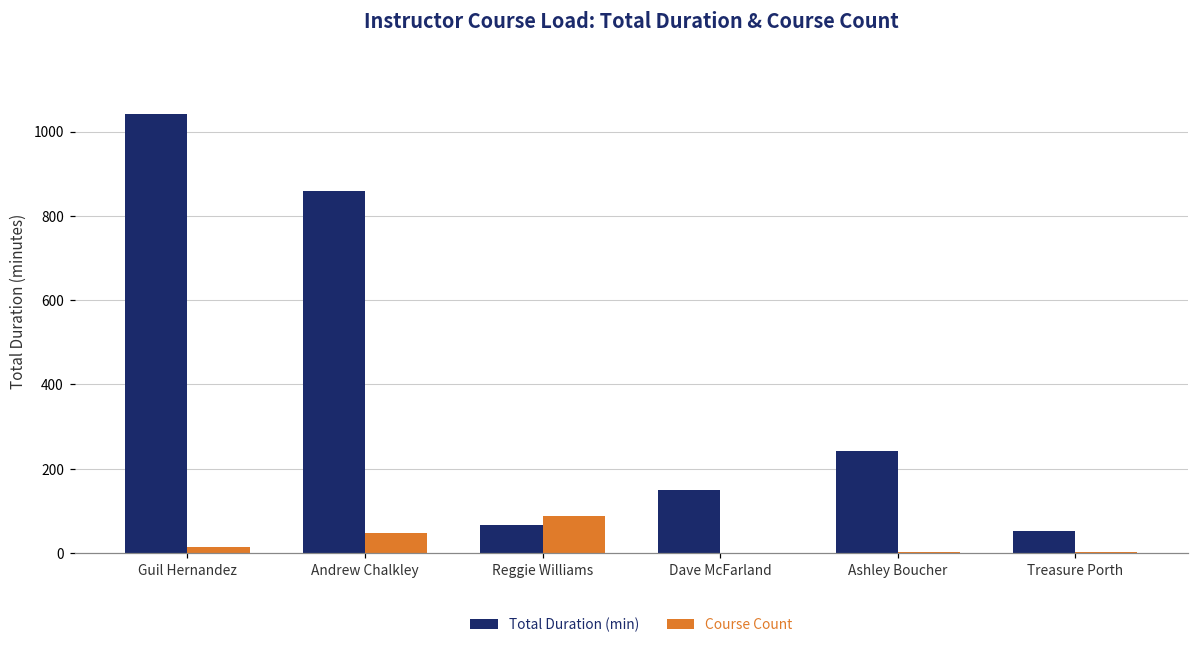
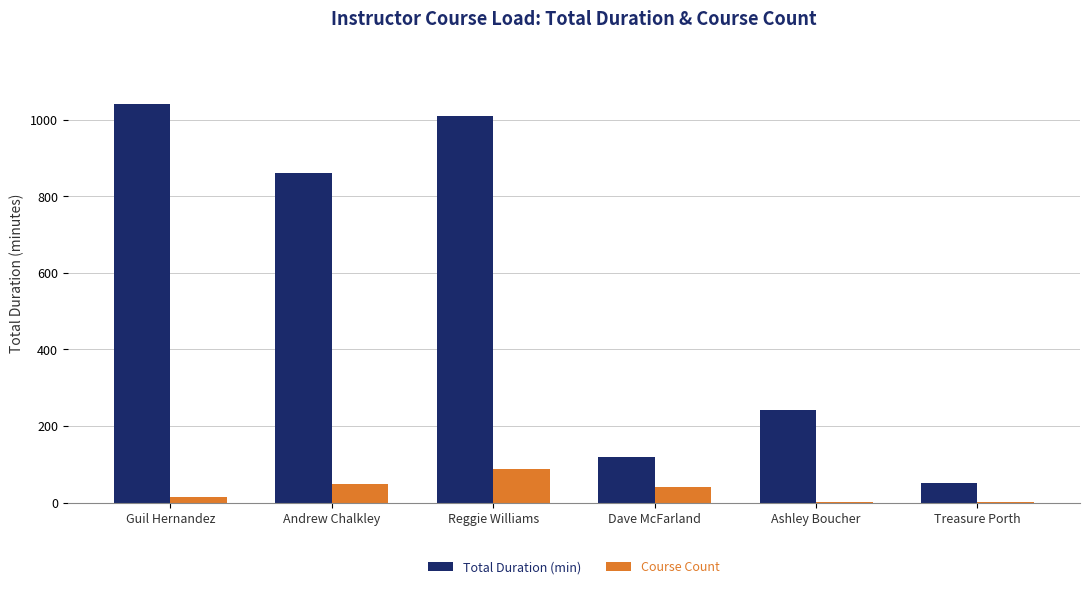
  {
    "Total Duration (min)": {
      "Guil Hernandez": 1040,
      "Andrew Chalkley": 860,
-     "Reggie Williams": 70,
-     "Dave McFarland": 150,
+     "Reggie Williams": 1010,
+     "Dave McFarland": 120,
      "Ashley Boucher": 240,
      "Treasure Porth": 50
    },
    "Course Count": {
      "Guil Hernandez": 20,
      "Andrew Chalkley": 50,
      "Reggie Williams": 90,
-     "Dave McFarland": 0
+     "Dave McFarland": 40
    }
  }
